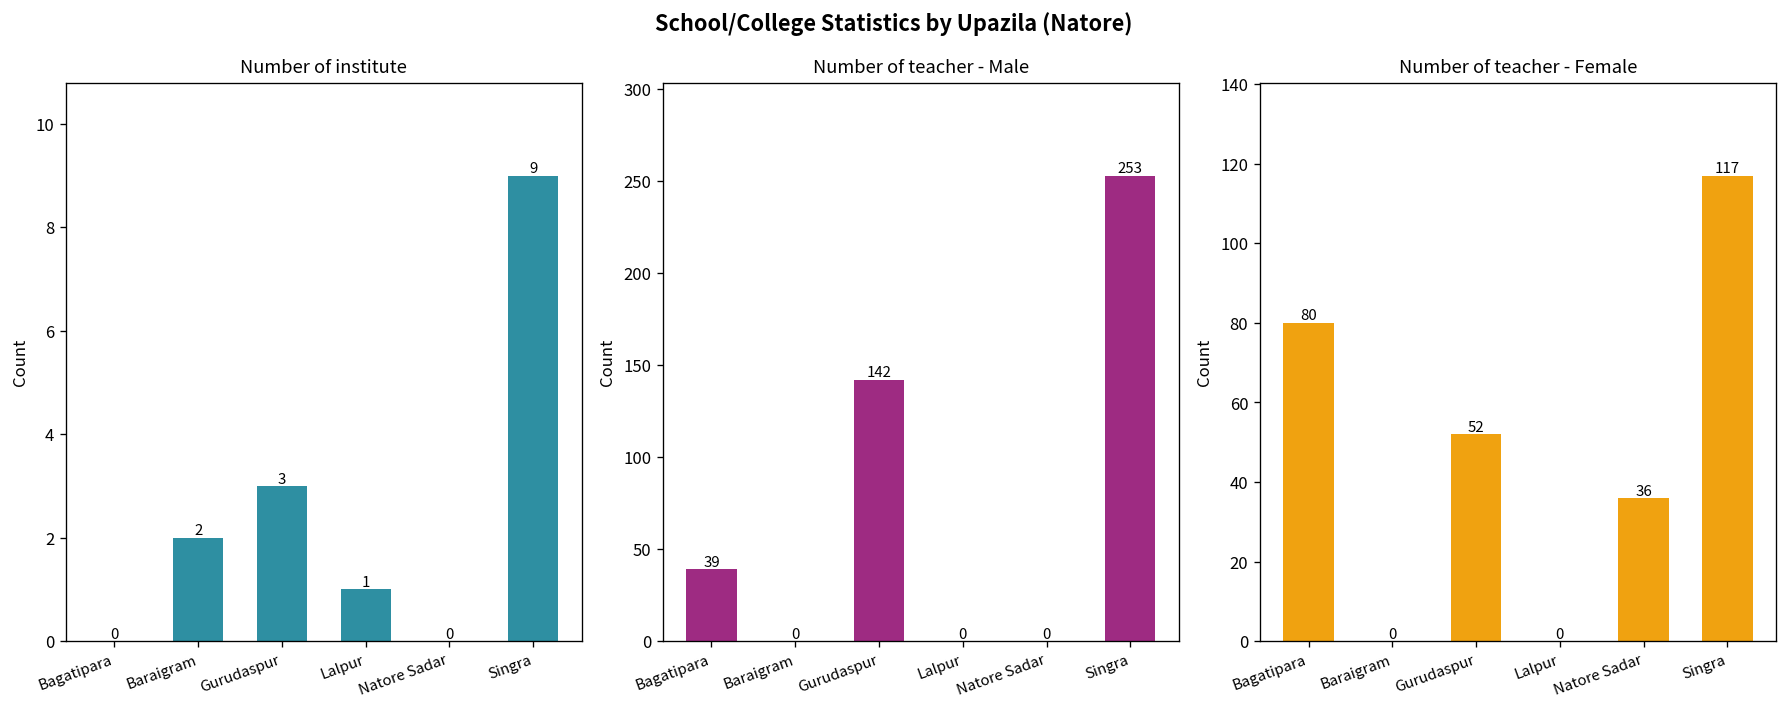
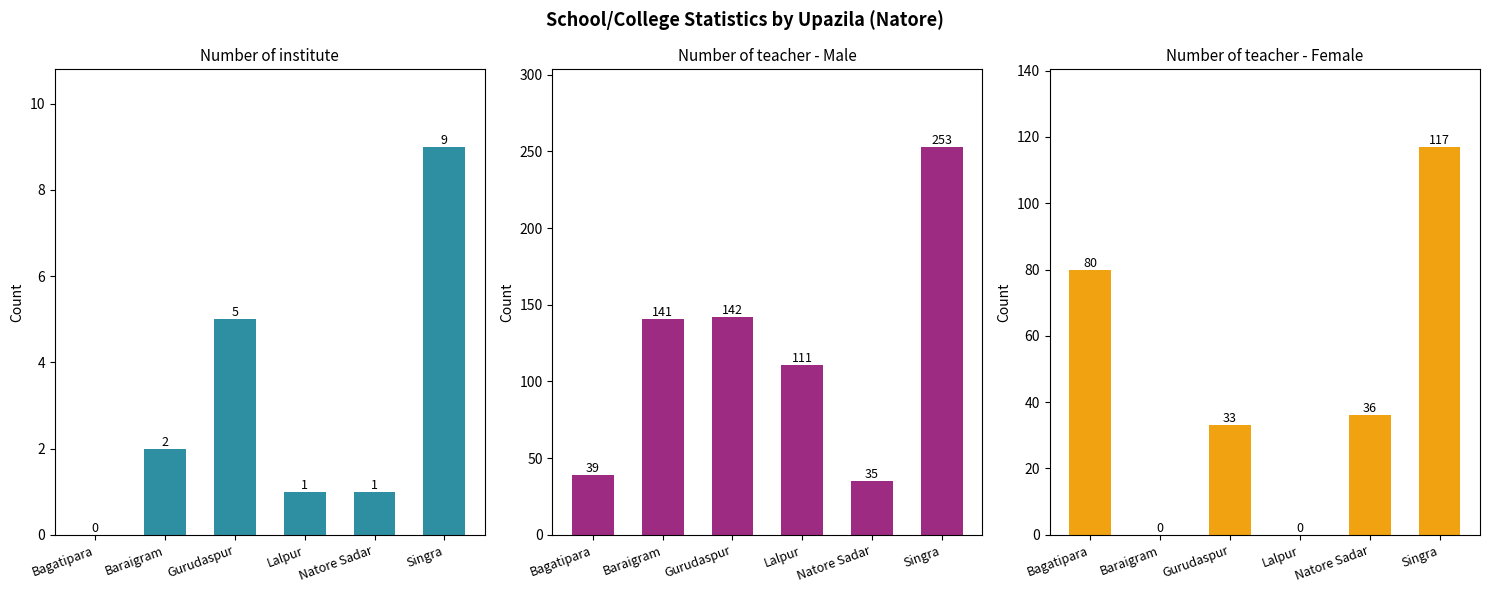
  {
    "Number of institute": {
      "Bagatipara": 0,
      "Baraigram": 2,
-     "Gurudaspur": 3,
+     "Gurudaspur": 5,
      "Lalpur": 1,
-     "Natore Sadar": 0,
+     "Natore Sadar": 1,
      "Singra": 9
    },
    "Number of teacher - Male": {
      "Bagatipara": 39,
-     "Baraigram": 0,
+     "Baraigram": 141,
      "Gurudaspur": 142,
-     "Lalpur": 0,
-     "Natore Sadar": 0,
+     "Lalpur": 111,
+     "Natore Sadar": 35,
      "Singra": 253
    },
    "Number of teacher - Female": {
      "Bagatipara": 80,
      "Baraigram": 0,
-     "Gurudaspur": 52,
+     "Gurudaspur": 33,
      "Lalpur": 0,
      "Natore Sadar": 36,
      "Singra": 117
    }
  }
